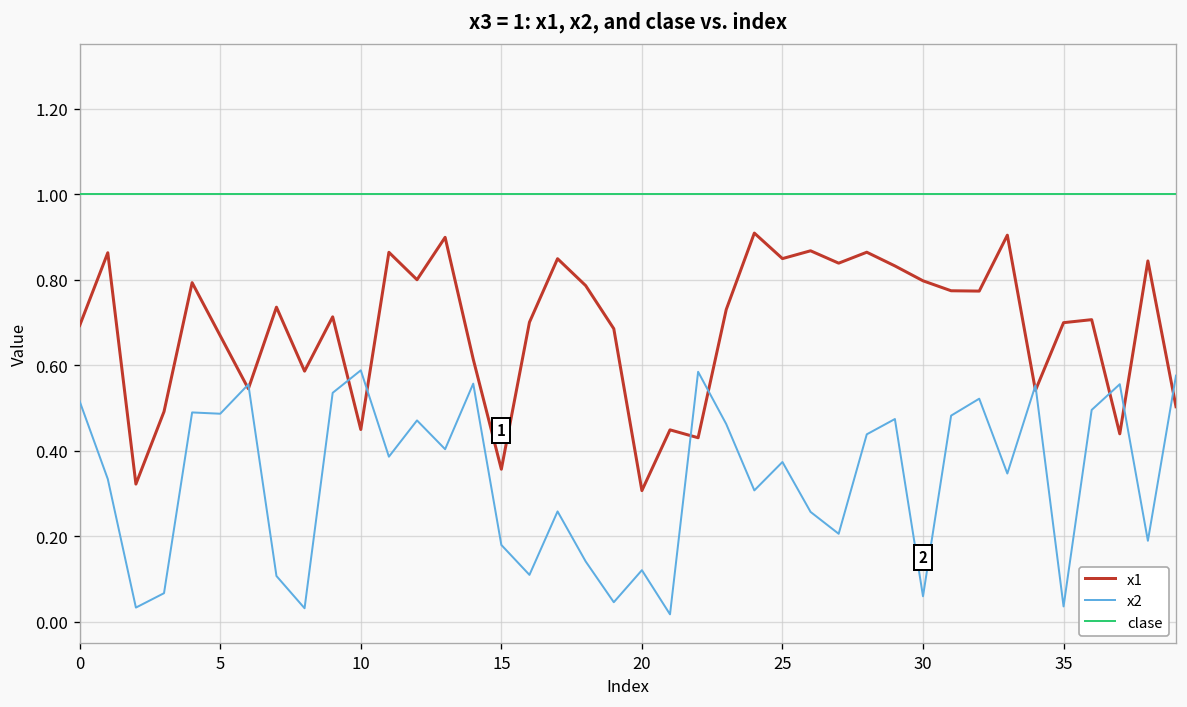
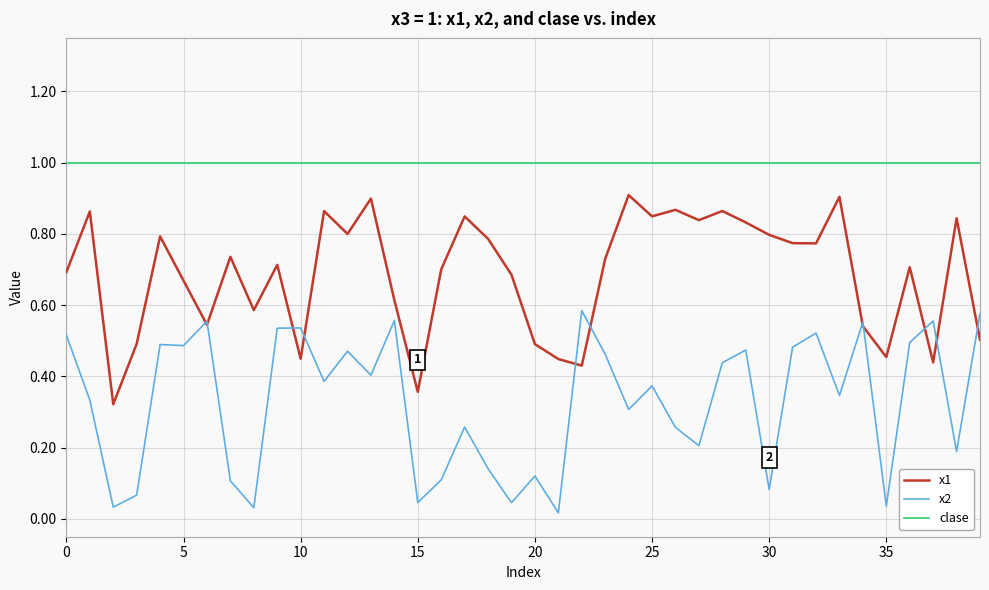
  {
    "x1": {
      "0": 0.69,
      "5": 0.67,
      "10": 0.45,
      "15": 0.36,
-     "20": 0.31,
+     "20": 0.49,
      "25": 0.85,
      "30": 0.80,
-     "35": 0.70
+     "35": 0.45
    },
    "x2": {
      "0": 0.52,
      "5": 0.49,
-     "10": 0.59,
-     "15": 0.18,
+     "10": 0.54,
+     "15": 0.05,
      "20": 0.12,
      "25": 0.37,
-     "30": 0.06,
+     "30": 0.08,
      "35": 0.04
    },
    "clase": {
      "0": 1.00,
      "5": 1.00,
      "10": 1.00,
      "15": 1.00,
      "20": 1.00,
      "25": 1.00,
      "30": 1.00,
      "35": 1.00
    }
  }
